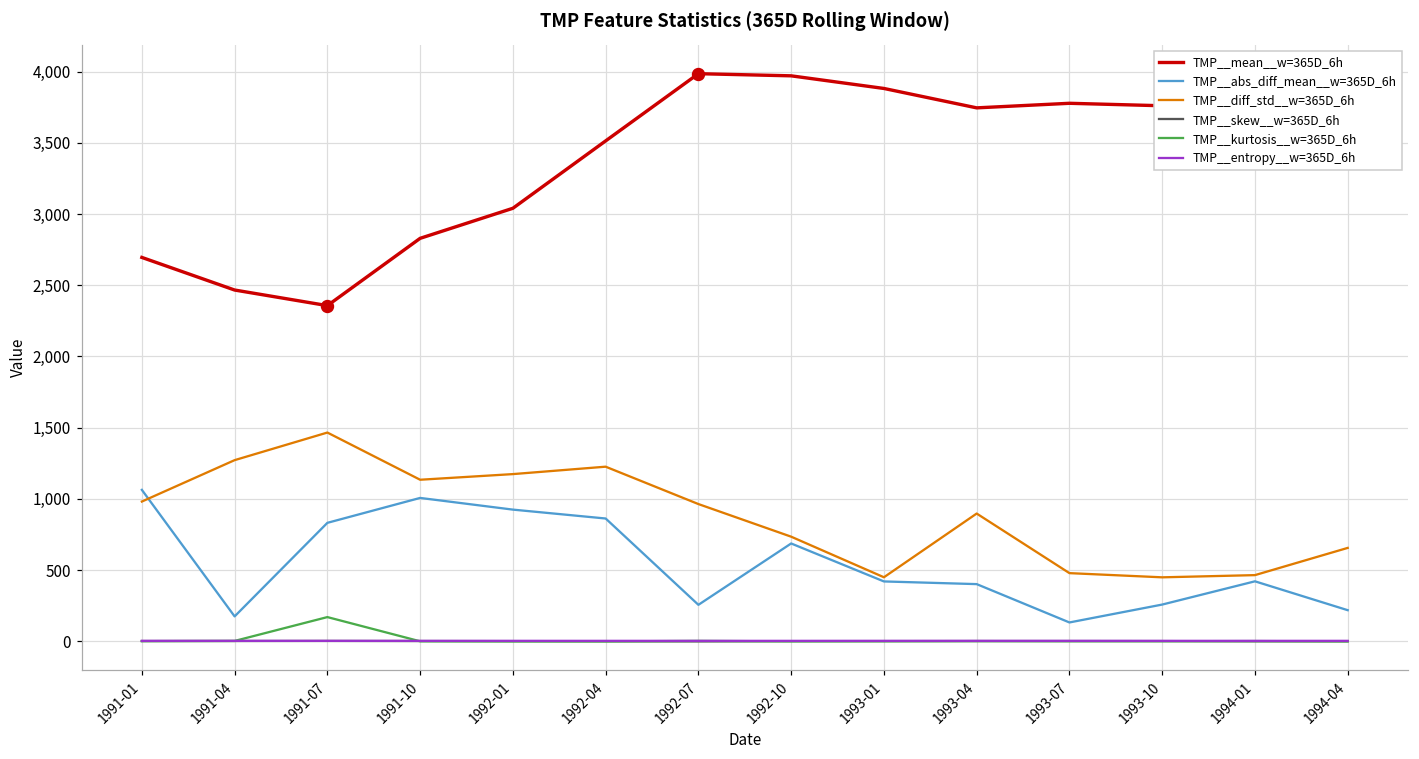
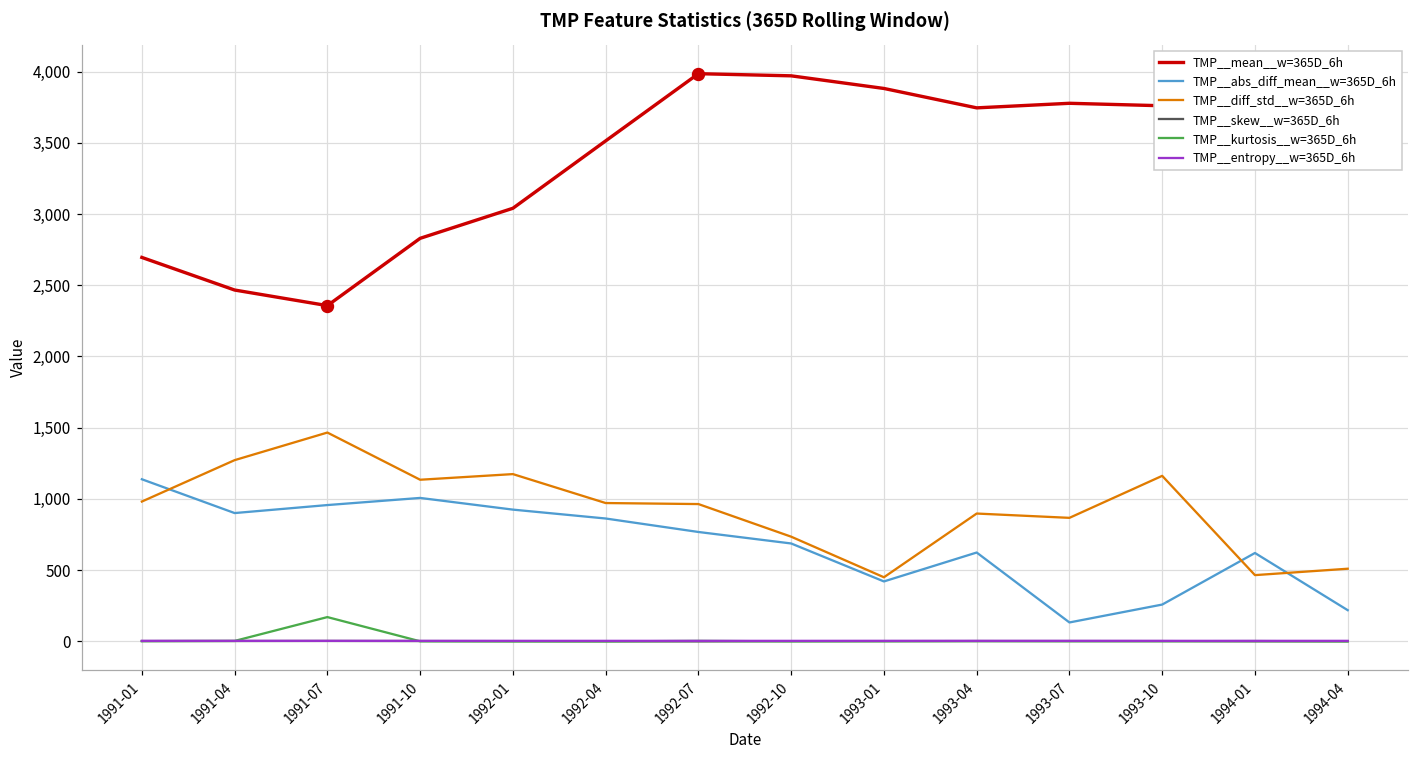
  {
    "TMP__abs_diff_mean__w=365D_6h": {
-     "1991-01": "1,060",
-     "1991-04": "170",
-     "1991-07": "830",
+     "1991-01": "1,140",
+     "1991-04": "900",
+     "1991-07": "960",
      "1991-10": "1,010",
      "1992-01": "920",
      "1992-04": "860",
-     "1992-07": "260",
+     "1992-07": "770",
      "1992-10": "690",
      "1993-01": "420",
-     "1993-04": "400",
+     "1993-04": "620",
      "1993-07": "130",
      "1993-10": "260",
-     "1994-01": "420",
+     "1994-01": "620",
      "1994-04": "220"
    },
    "TMP__diff_std__w=365D_6h": {
      "1991-01": "980",
      "1991-04": "1,270",
      "1991-07": "1,470",
      "1991-10": "1,130",
      "1992-01": "1,170",
-     "1992-04": "1,230",
+     "1992-04": "970",
      "1992-07": "960",
      "1992-10": "730",
      "1993-01": "450",
      "1993-04": "900",
-     "1993-07": "480",
-     "1993-10": "450",
+     "1993-07": "870",
+     "1993-10": "1,160",
      "1994-01": "460",
-     "1994-04": "660"
+     "1994-04": "510"
    },
    "TMP__entropy__w=365D_6h": {
      "1991-07": "0"
    },
    "TMP__kurtosis__w=365D_6h": {
      "1991-07": "170"
    }
  }
